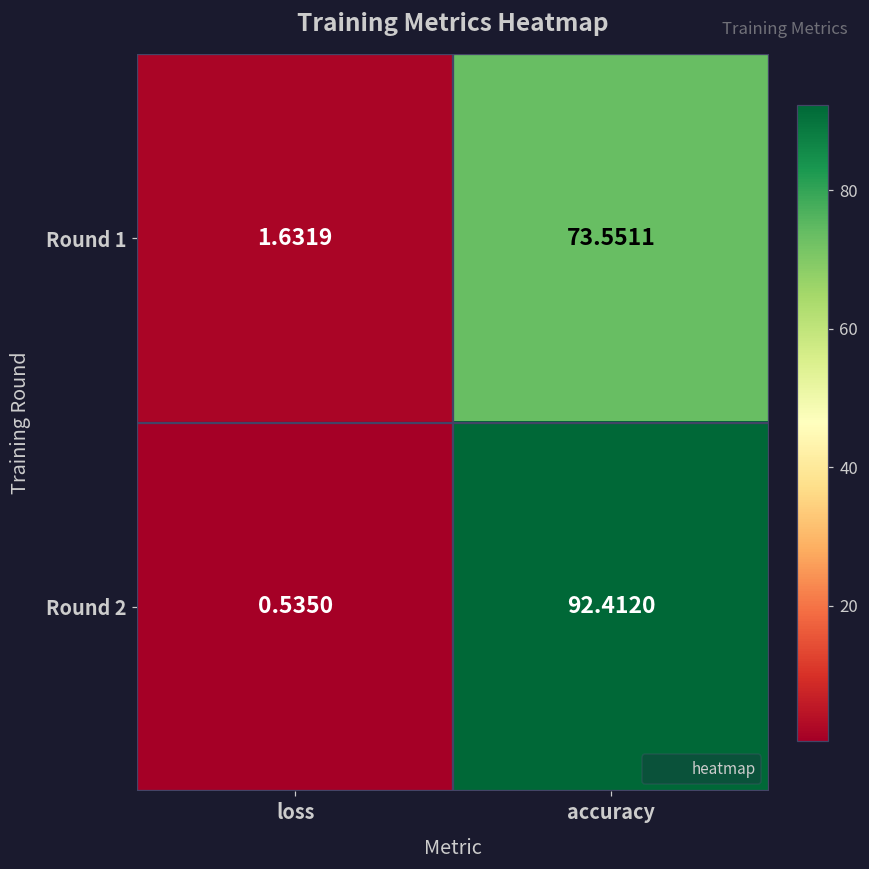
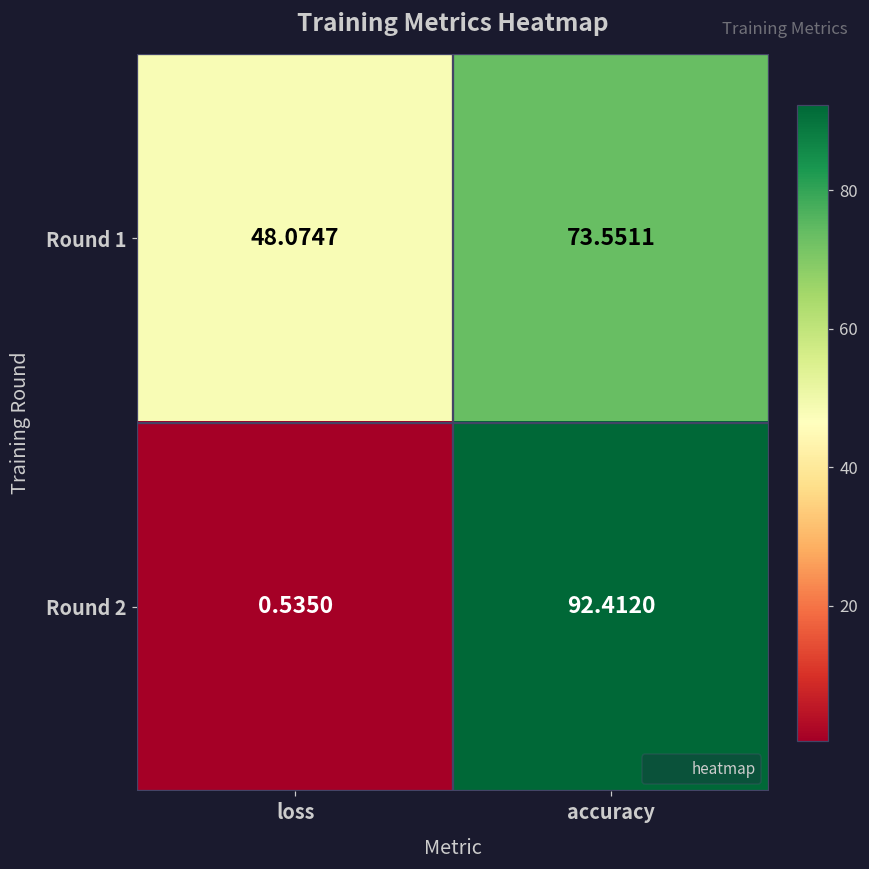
  {
    "Round 1": {
-     "loss": 1.6319,
+     "loss": 48.0747,
      "accuracy": 73.5511
    },
    "Round 2": {
      "loss": 0.5350,
      "accuracy": 92.4120
    }
  }
